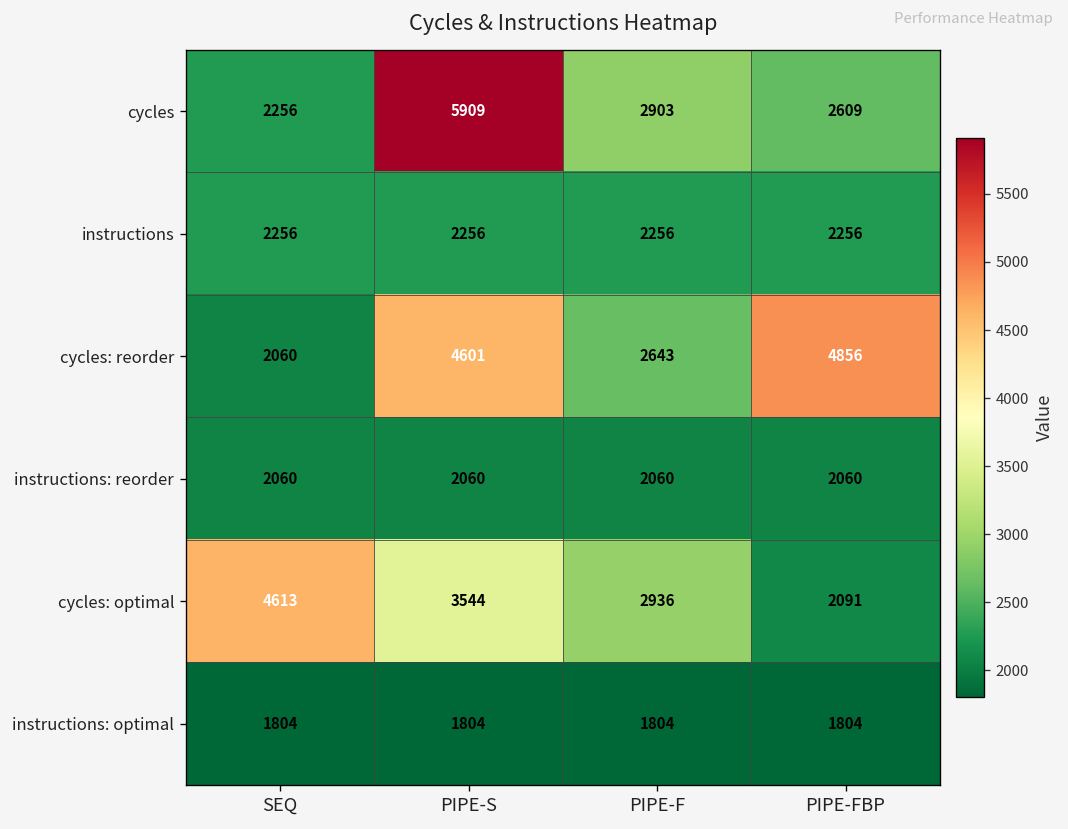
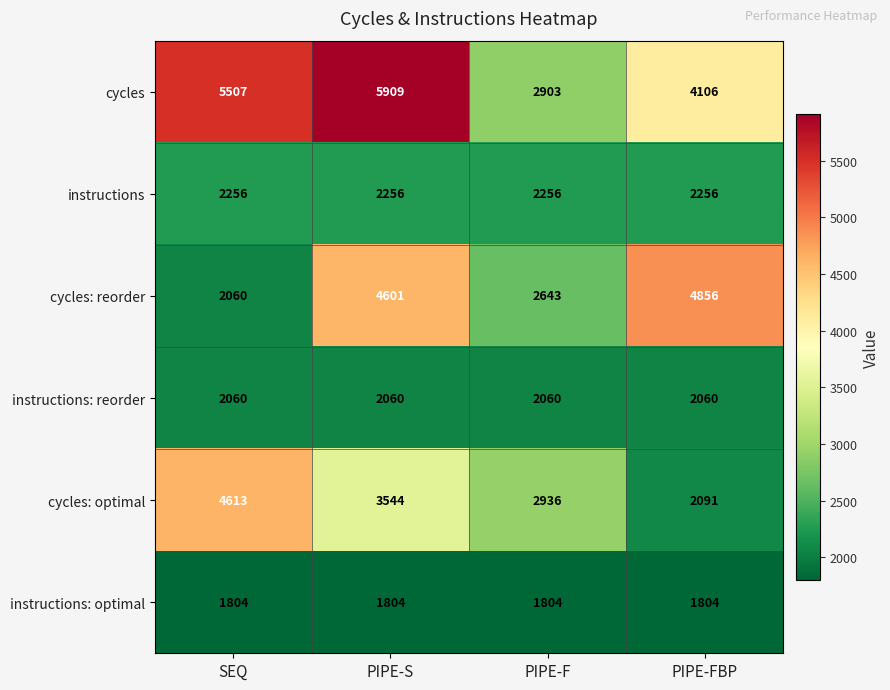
  {
    "cycles": {
-     "SEQ": 2256,
+     "SEQ": 5507,
      "PIPE-S": 5909,
      "PIPE-F": 2903,
-     "PIPE-FBP": 2609
+     "PIPE-FBP": 4106
    },
    "instructions": {
      "SEQ": 2256,
      "PIPE-S": 2256,
      "PIPE-F": 2256,
      "PIPE-FBP": 2256
    },
    "cycles: reorder": {
      "SEQ": 2060,
      "PIPE-S": 4601,
      "PIPE-F": 2643,
      "PIPE-FBP": 4856
    },
    "instructions: reorder": {
      "SEQ": 2060,
      "PIPE-S": 2060,
      "PIPE-F": 2060,
      "PIPE-FBP": 2060
    },
    "cycles: optimal": {
      "SEQ": 4613,
      "PIPE-S": 3544,
      "PIPE-F": 2936,
      "PIPE-FBP": 2091
    },
    "instructions: optimal": {
      "SEQ": 1804,
      "PIPE-S": 1804,
      "PIPE-F": 1804,
      "PIPE-FBP": 1804
    }
  }
